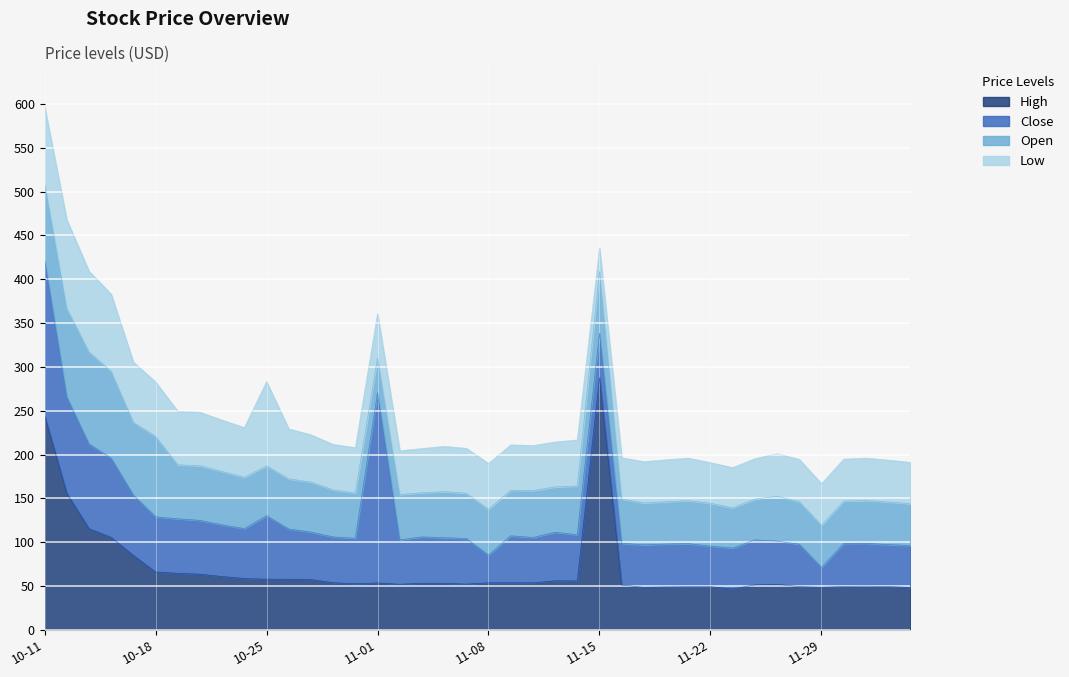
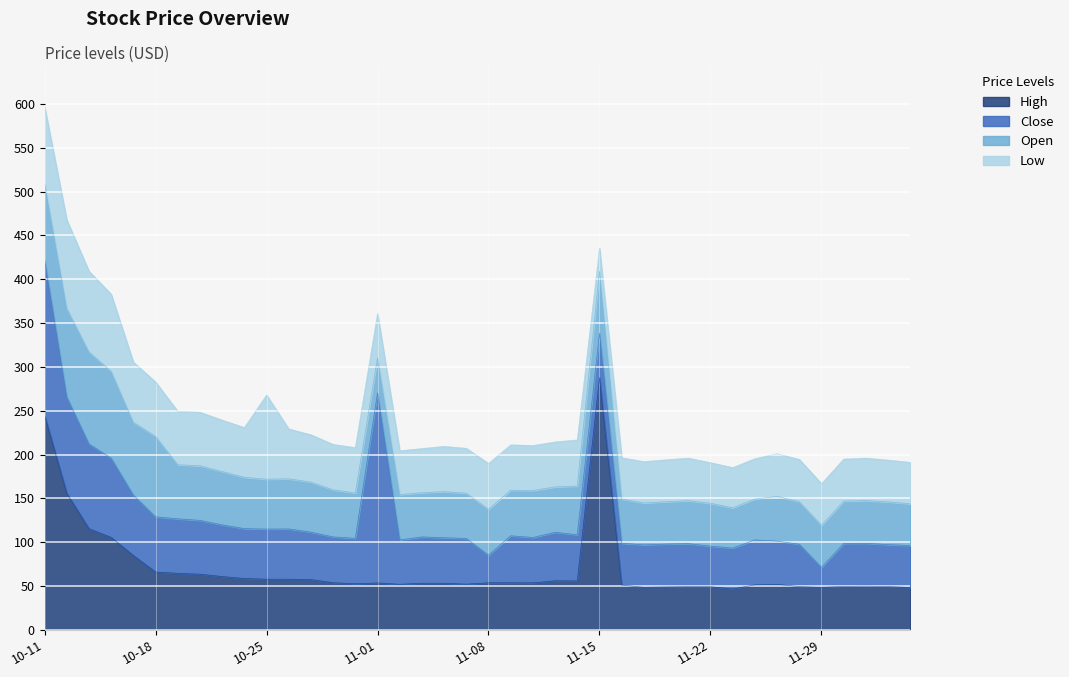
  {
    "High": {
      "10-11": 250,
      "10-18": 70,
      "10-25": 60,
      "11-01": 50,
      "11-08": 50,
      "11-15": 290,
      "11-22": 50,
      "11-29": 50
    },
    "Close": {
      "10-11": 180,
      "10-18": 60,
-     "10-25": 70,
+     "10-25": 60,
      "11-01": 220,
      "11-08": 30,
      "11-15": 50,
      "11-22": 50,
      "11-29": 20
    },
    "Open": {
      "10-11": 90,
      "10-18": 90,
      "10-25": 60,
      "11-01": 40,
      "11-08": 50,
      "11-15": 70,
      "11-22": 50,
      "11-29": 50
    },
    "Low": {
      "10-11": 90,
      "10-18": 60,
      "10-25": 100,
      "11-01": 50,
      "11-08": 50,
      "11-15": 30,
      "11-22": 50,
      "11-29": 50
    }
  }
